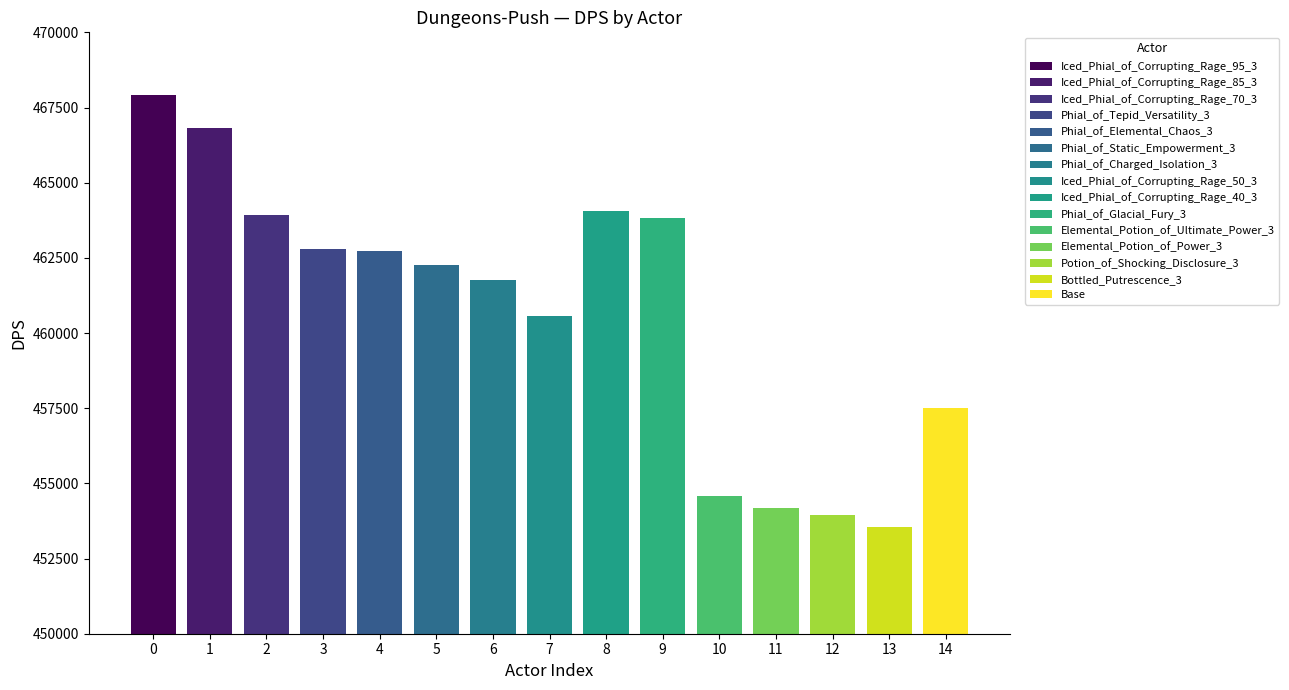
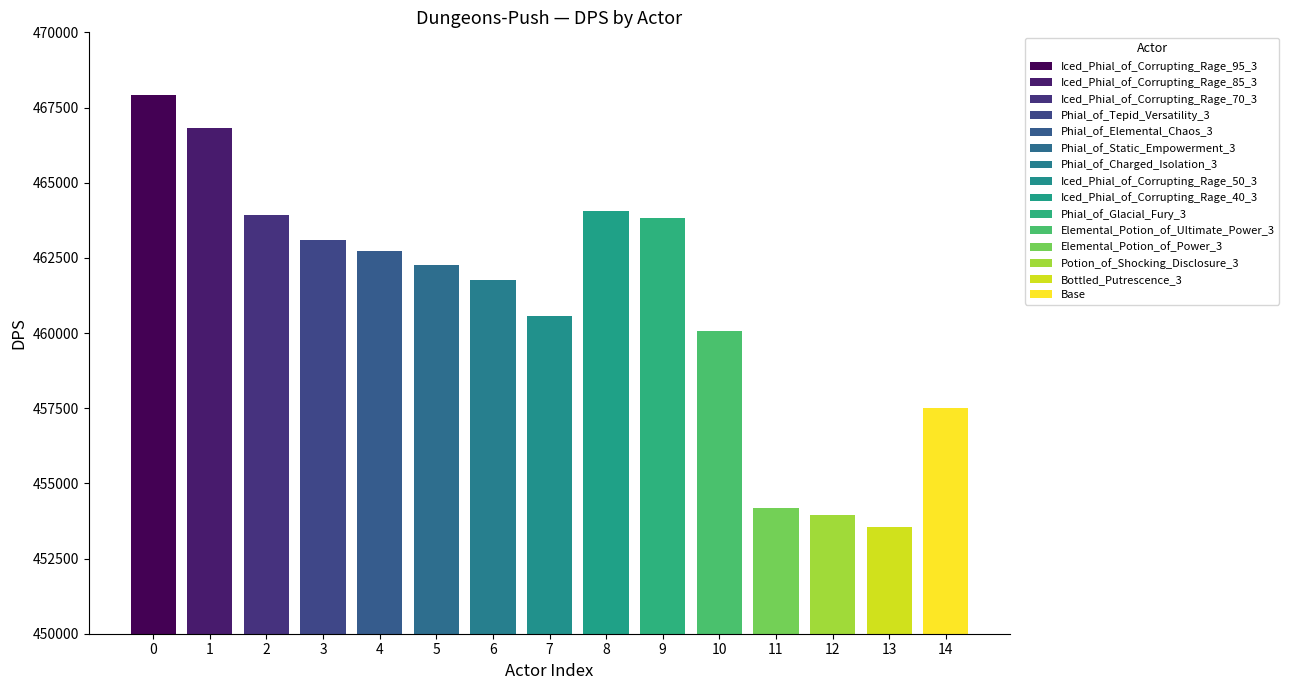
  {
    "0": 467900,
    "1": 466800,
    "2": 463900,
-   "3": 462800,
+   "3": 463100,
    "4": 462700,
    "5": 462200,
    "6": 461800,
    "7": 460600,
    "8": 464000,
    "9": 463800,
-   "10": 454600,
+   "10": 460100,
    "11": 454200,
    "12": 453900,
    "13": 453600,
    "14": 457500
  }
